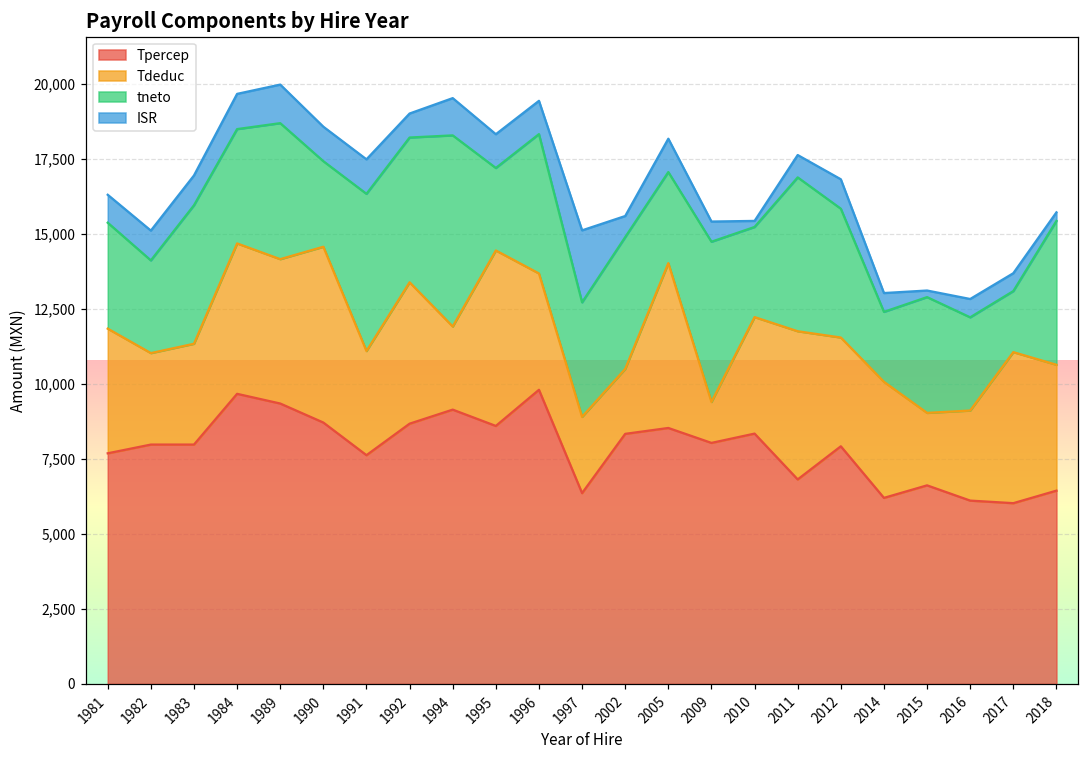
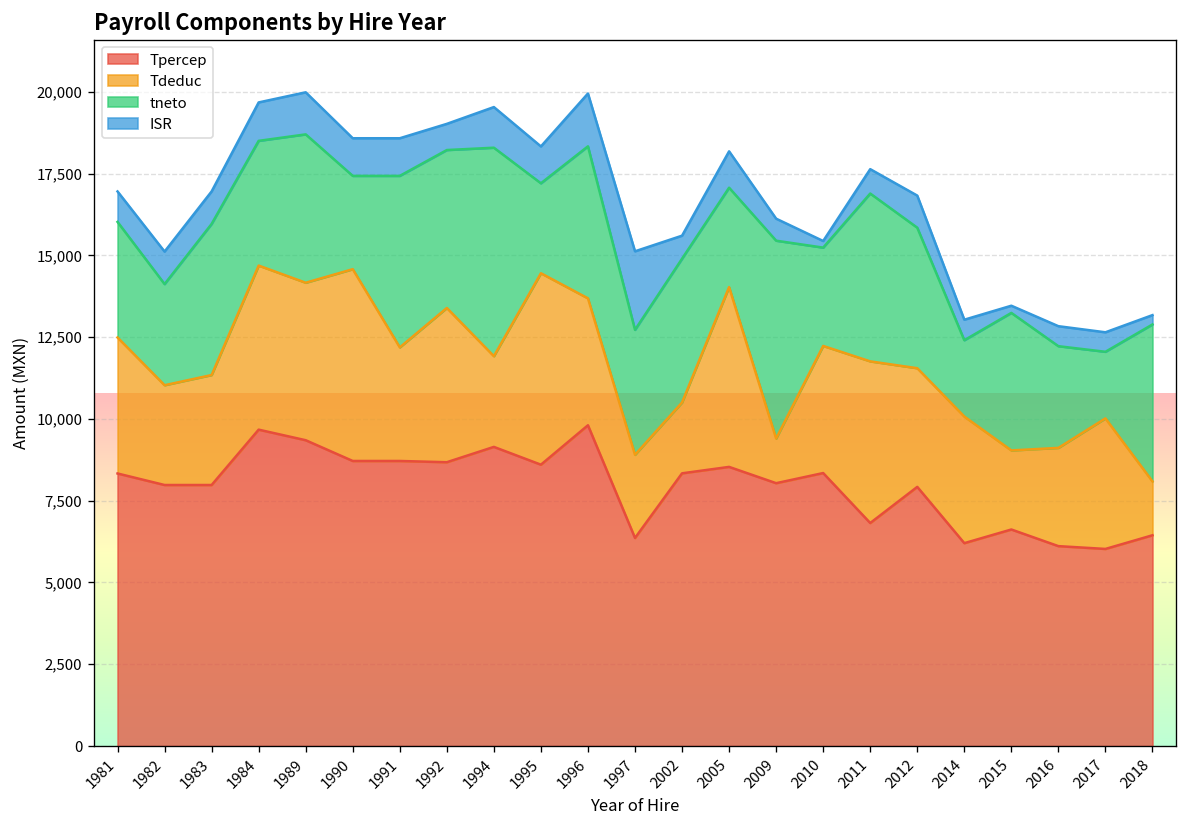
  {
    "Tpercep": {
-     "1981": "7,700",
+     "1981": "8,300",
      "1982": "8,000",
      "1983": "8,000",
      "1984": "9,700",
      "1989": "9,300",
      "1990": "8,700",
-     "1991": "7,600",
+     "1991": "8,700",
      "1992": "8,700",
      "1994": "9,100",
      "1995": "8,600",
      "1996": "9,800",
      "1997": "6,400",
      "2002": "8,300",
      "2005": "8,500",
      "2009": "8,000",
      "2010": "8,300",
      "2011": "6,800",
      "2012": "7,900",
      "2014": "6,200",
      "2015": "6,600",
      "2016": "6,100",
      "2017": "6,000",
      "2018": "6,400"
    },
    "Tdeduc": {
      "1981": "4,200",
      "1982": "3,100",
      "1983": "3,400",
      "1984": "5,000",
      "1989": "4,800",
      "1990": "5,900",
      "1991": "3,500",
      "1992": "4,700",
      "1994": "2,800",
      "1995": "5,900",
      "1996": "3,900",
      "1997": "2,500",
      "2002": "2,200",
      "2005": "5,500",
      "2009": "1,400",
      "2010": "3,900",
      "2011": "4,900",
      "2012": "3,600",
      "2014": "3,900",
      "2015": "2,400",
      "2016": "3,000",
-     "2017": "5,000",
-     "2018": "4,200"
+     "2017": "4,000",
+     "2018": "1,600"
    },
    "tneto": {
      "1981": "3,500",
      "1982": "3,100",
      "1983": "4,600",
      "1984": "3,800",
      "1989": "4,500",
      "1990": "2,900",
      "1991": "5,200",
      "1992": "4,800",
      "1994": "6,400",
      "1995": "2,700",
      "1996": "4,600",
      "1997": "3,800",
      "2002": "4,400",
      "2005": "3,000",
-     "2009": "5,300",
+     "2009": "6,000",
      "2010": "3,000",
      "2011": "5,100",
      "2012": "4,300",
      "2014": "2,300",
-     "2015": "3,900",
+     "2015": "4,200",
      "2016": "3,100",
      "2017": "2,000",
      "2018": "4,800"
    },
    "ISR": {
      "1981": "900",
      "1982": "1,000",
      "1983": "1,000",
      "1984": "1,200",
      "1989": "1,300",
      "1990": "1,200",
      "1991": "1,200",
      "1992": "800",
      "1994": "1,200",
      "1995": "1,100",
-     "1996": "1,100",
+     "1996": "1,600",
      "1997": "2,400",
      "2002": "700",
      "2005": "1,100",
      "2009": "700",
      "2010": "200",
      "2011": "700",
      "2012": "1,000",
      "2014": "600",
      "2015": "200",
      "2016": "600",
      "2017": "600",
      "2018": "300"
    }
  }
